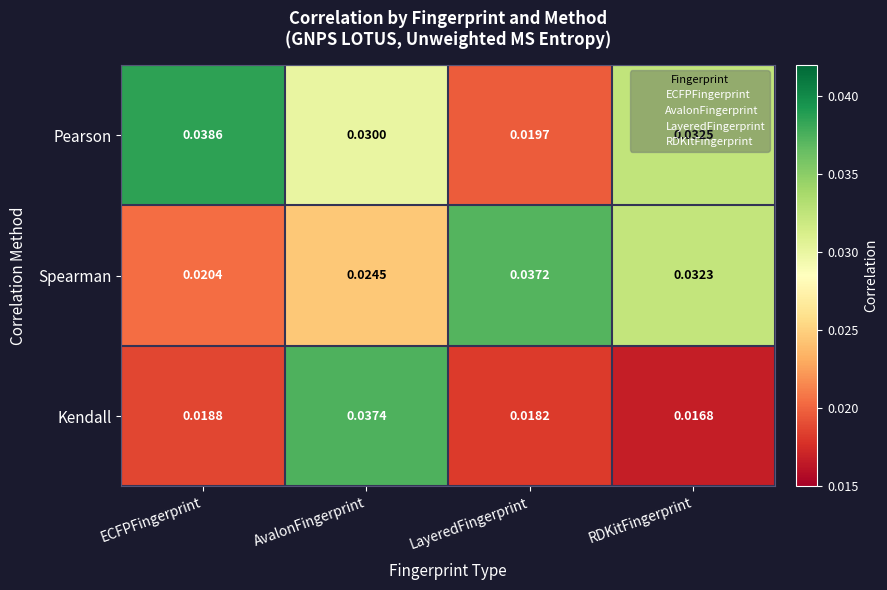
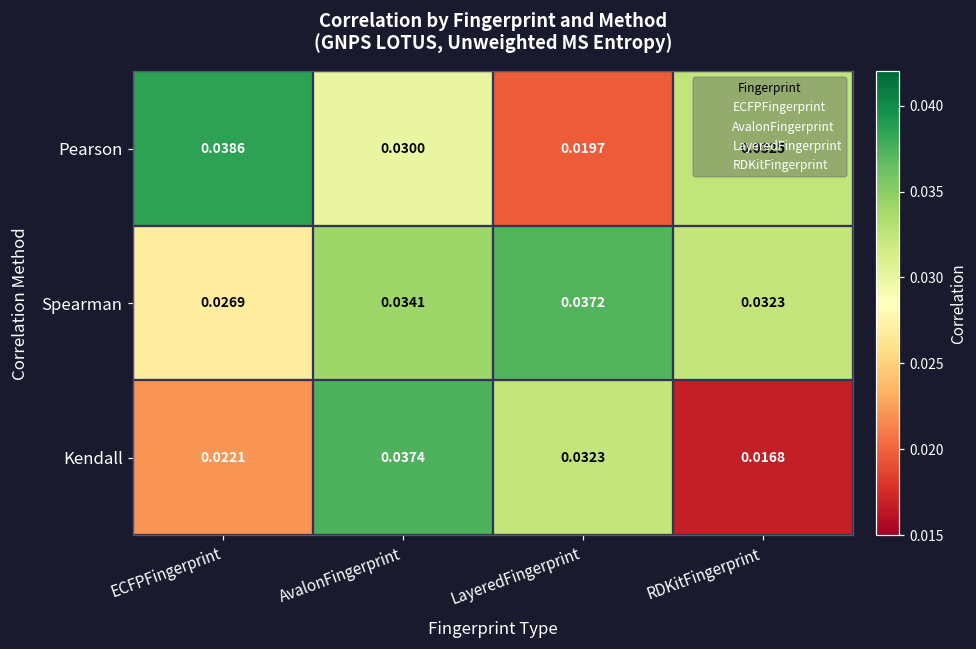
  {
    "Pearson": {
      "ECFPFingerprint": 0.0386,
      "AvalonFingerprint": 0.0300,
      "LayeredFingerprint": 0.0197
    },
    "Spearman": {
-     "ECFPFingerprint": 0.0204,
-     "AvalonFingerprint": 0.0245,
+     "ECFPFingerprint": 0.0269,
+     "AvalonFingerprint": 0.0341,
      "LayeredFingerprint": 0.0372,
      "RDKitFingerprint": 0.0323
    },
    "Kendall": {
-     "ECFPFingerprint": 0.0188,
+     "ECFPFingerprint": 0.0221,
      "AvalonFingerprint": 0.0374,
-     "LayeredFingerprint": 0.0182,
+     "LayeredFingerprint": 0.0323,
      "RDKitFingerprint": 0.0168
    }
  }
